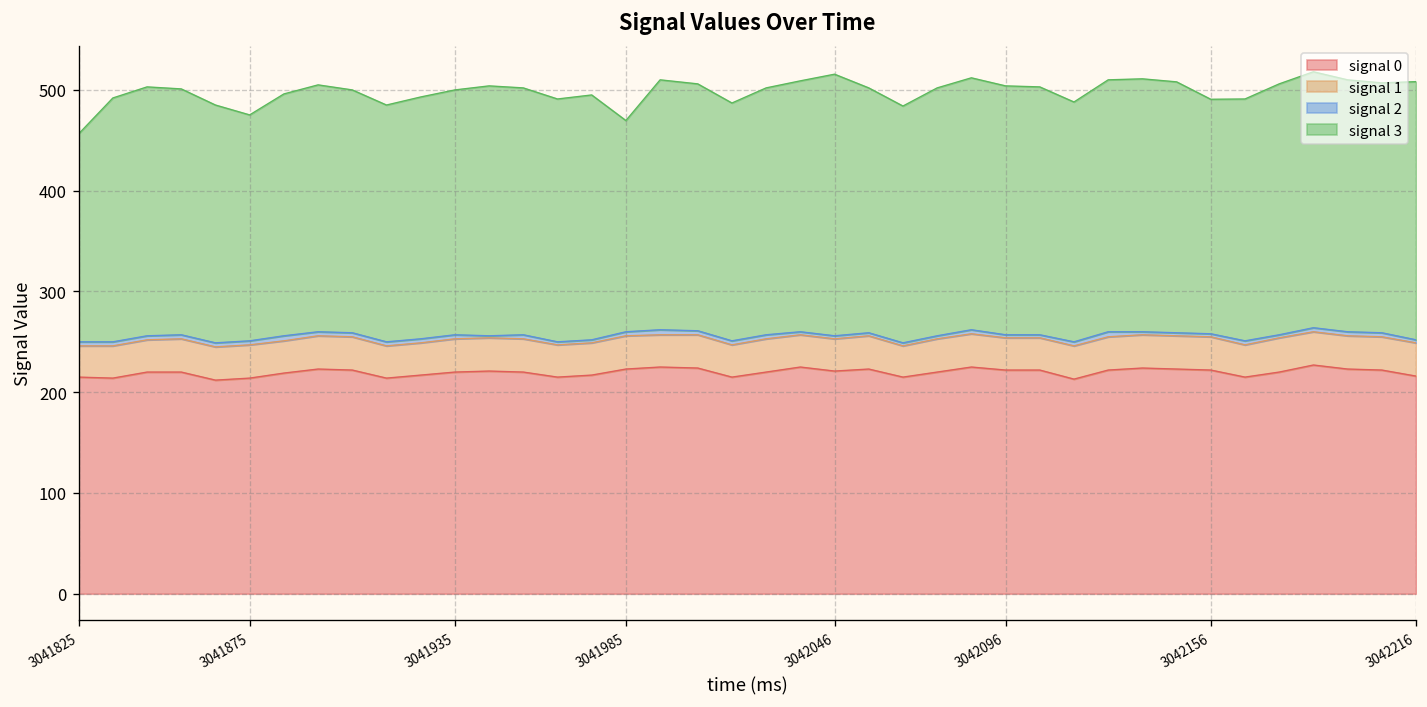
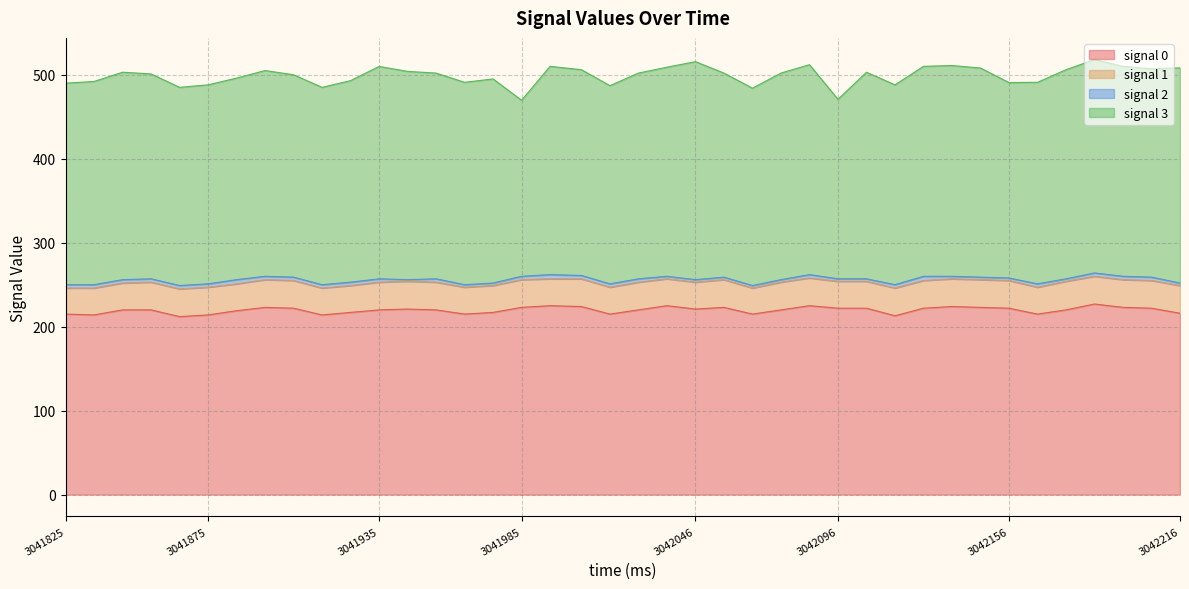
  {
    "signal 2": {
      "3041825": 0,
      "3041875": 0,
      "3041935": 0,
      "3041985": 0
    },
    "signal 3": {
-     "3041825": 210,
-     "3041875": 220,
-     "3041935": 240,
+     "3041825": 240,
+     "3041875": 240,
+     "3041935": 250,
      "3041985": 210,
      "3042046": 260,
-     "3042096": 250,
+     "3042096": 210,
      "3042156": 230,
      "3042216": 260
    }
  }
